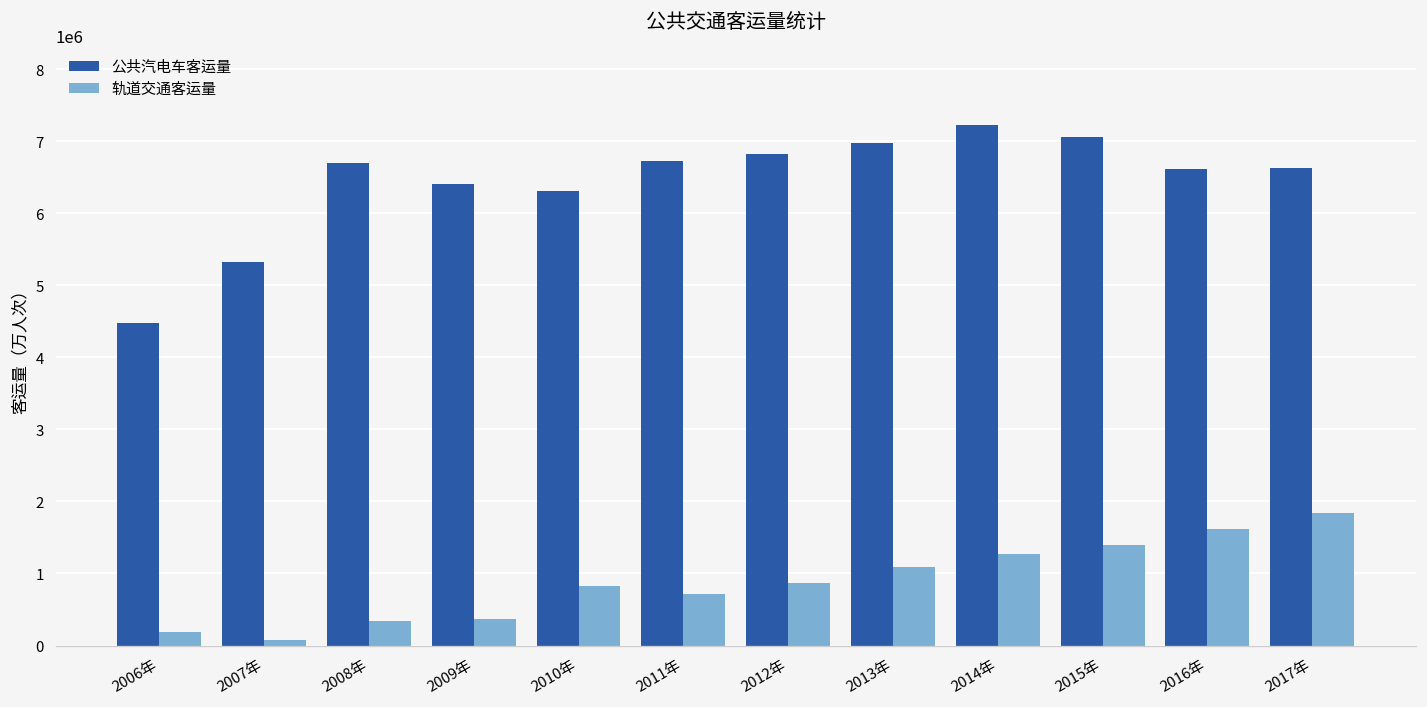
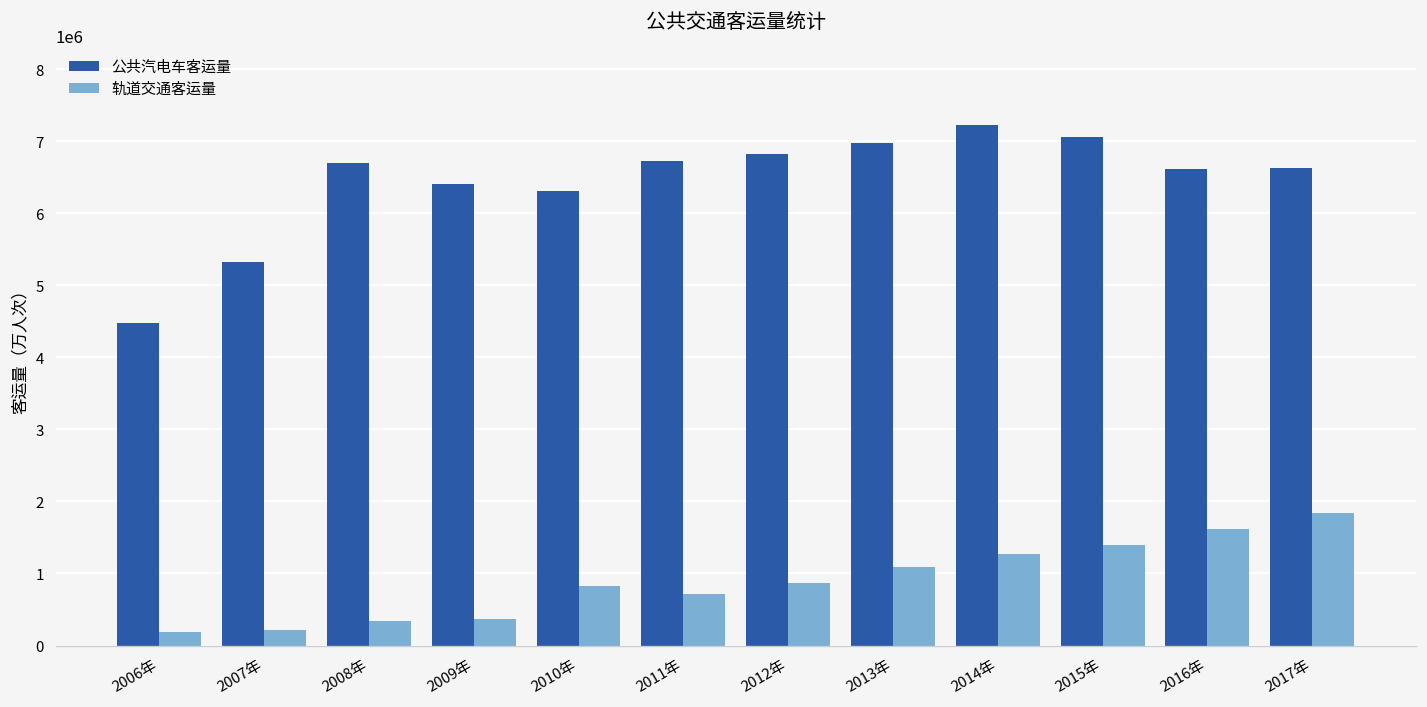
  {
    "公共汽电车客运量": {
      "2006年": 4500000,
      "2007年": 5300000,
      "2008年": 6700000,
      "2009年": 6400000,
      "2010年": 6300000,
      "2011年": 6700000,
      "2012年": 6800000,
      "2013年": 7000000,
      "2014年": 7200000,
      "2015年": 7100000,
      "2016年": 6600000,
      "2017年": 6600000
    },
    "轨道交通客运量": {
      "2006年": 200000,
-     "2007年": 100000,
+     "2007年": 200000,
      "2008年": 300000,
      "2009年": 400000,
      "2010年": 800000,
      "2011年": 700000,
      "2012年": 900000,
      "2013年": 1100000,
      "2014年": 1300000,
      "2015年": 1400000,
      "2016年": 1600000,
      "2017年": 1800000
    }
  }
